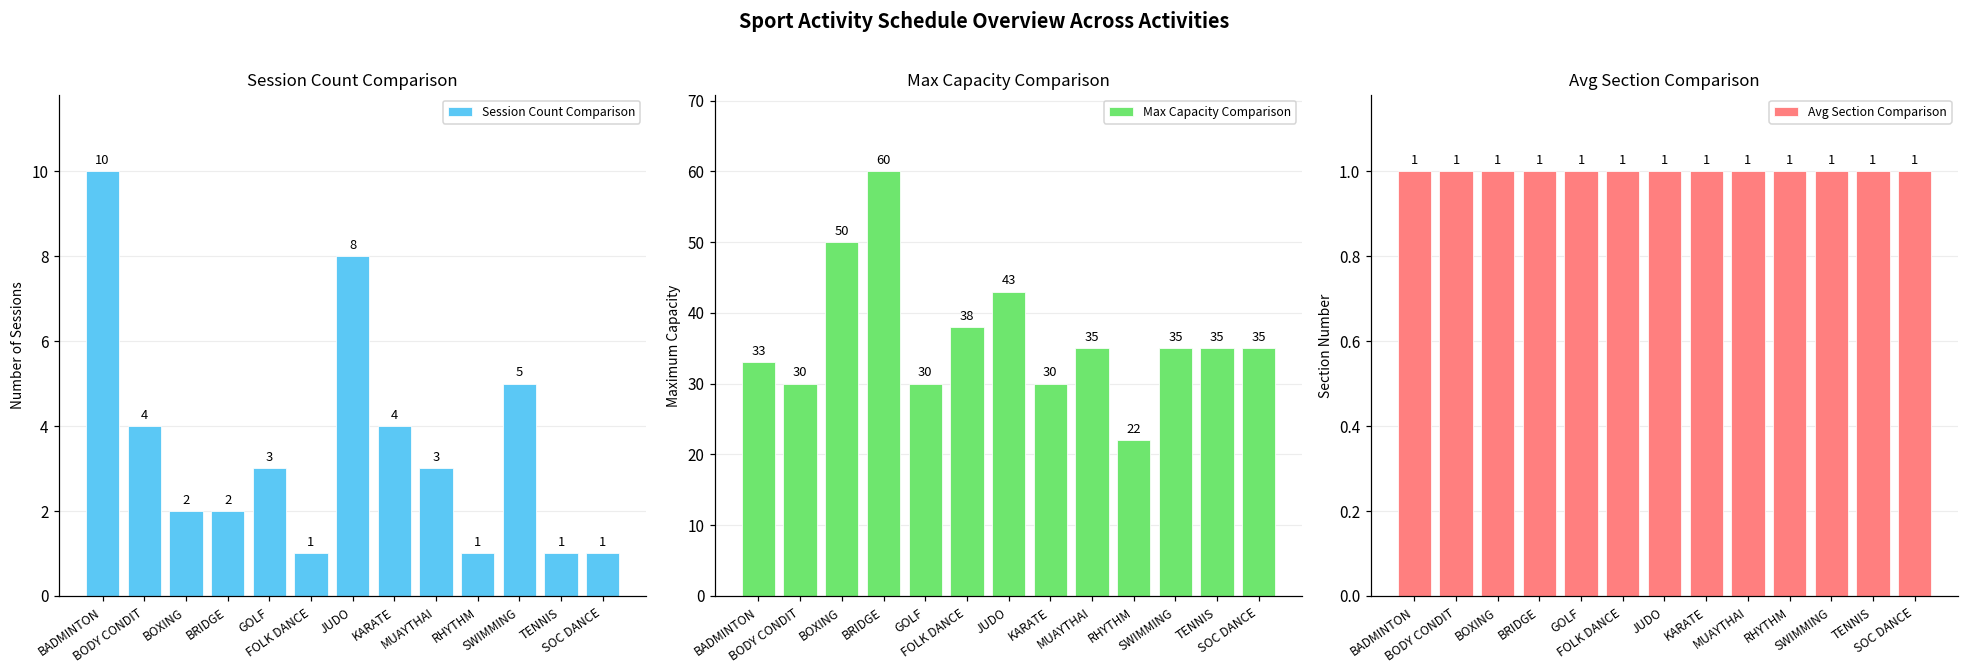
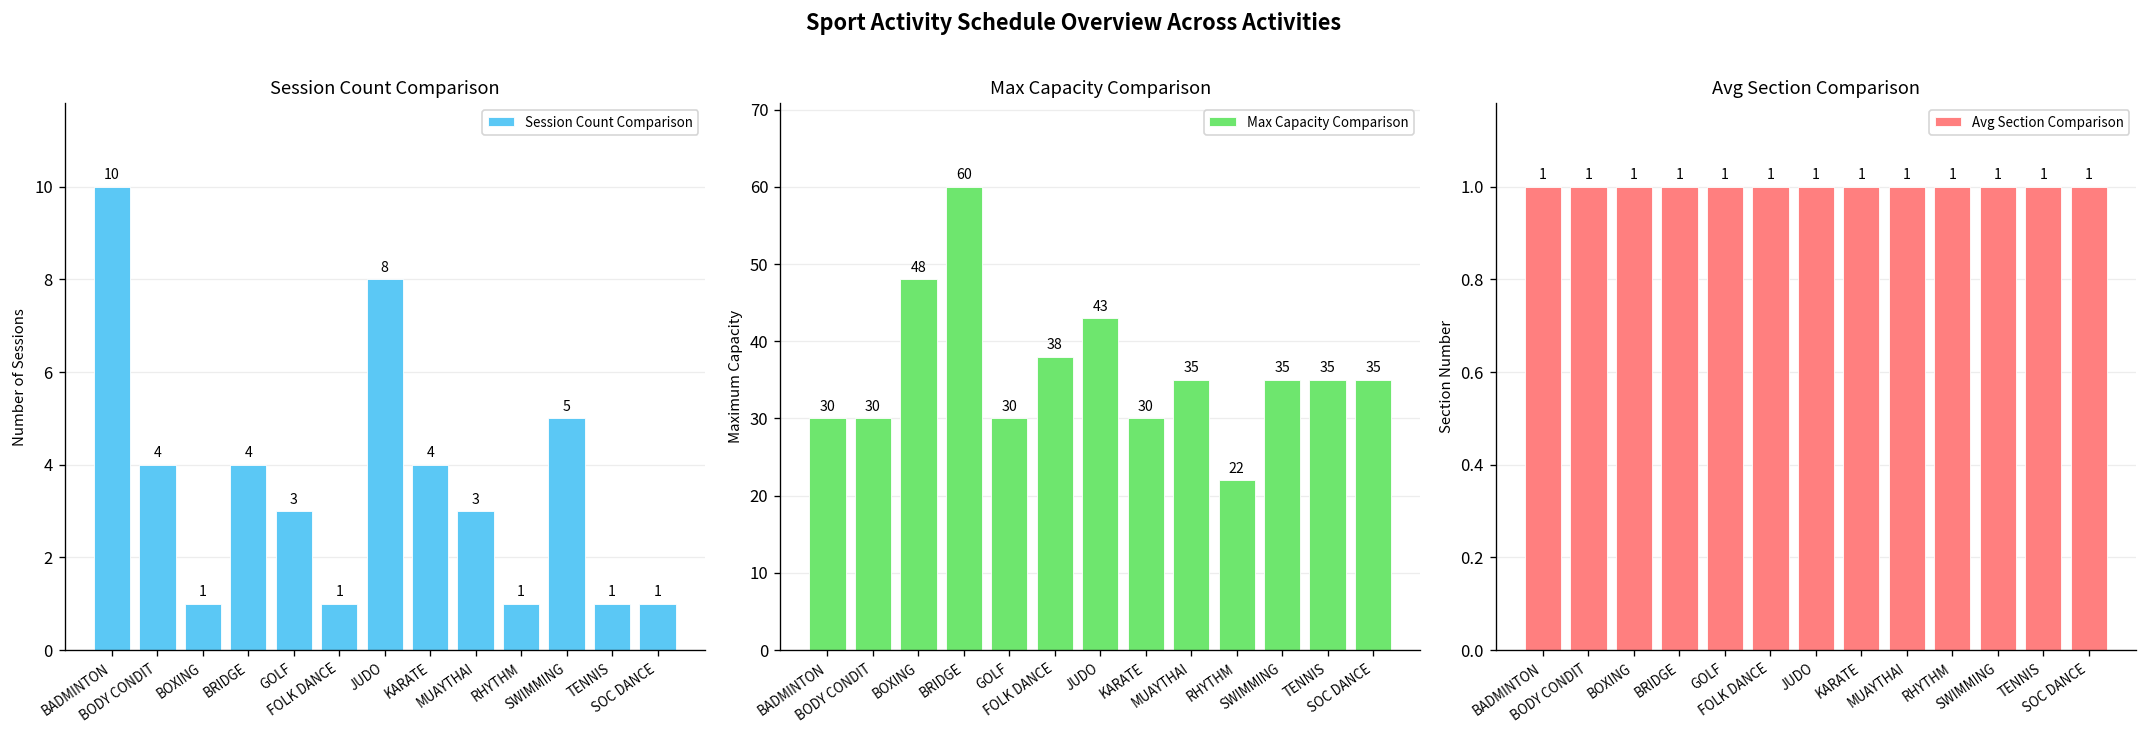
  {
    "Session Count Comparison": {
      "BADMINTON": 10,
      "BODY CONDIT": 4,
-     "BOXING": 2,
-     "BRIDGE": 2,
+     "BOXING": 1,
+     "BRIDGE": 4,
      "GOLF": 3,
      "FOLK DANCE": 1,
      "JUDO": 8,
      "KARATE": 4,
      "MUAYTHAI": 3,
      "RHYTHM": 1,
      "SWIMMING": 5,
      "TENNIS": 1,
      "SOC DANCE": 1
    },
    "Max Capacity Comparison": {
-     "BADMINTON": 33,
+     "BADMINTON": 30,
      "BODY CONDIT": 30,
-     "BOXING": 50,
+     "BOXING": 48,
      "BRIDGE": 60,
      "GOLF": 30,
      "FOLK DANCE": 38,
      "JUDO": 43,
      "KARATE": 30,
      "MUAYTHAI": 35,
      "RHYTHM": 22,
      "SWIMMING": 35,
      "TENNIS": 35,
      "SOC DANCE": 35
    },
    "Avg Section Comparison": {
      "BADMINTON": 1,
      "BODY CONDIT": 1,
      "BOXING": 1,
      "BRIDGE": 1,
      "GOLF": 1,
      "FOLK DANCE": 1,
      "JUDO": 1,
      "KARATE": 1,
      "MUAYTHAI": 1,
      "RHYTHM": 1,
      "SWIMMING": 1,
      "TENNIS": 1,
      "SOC DANCE": 1
    }
  }
